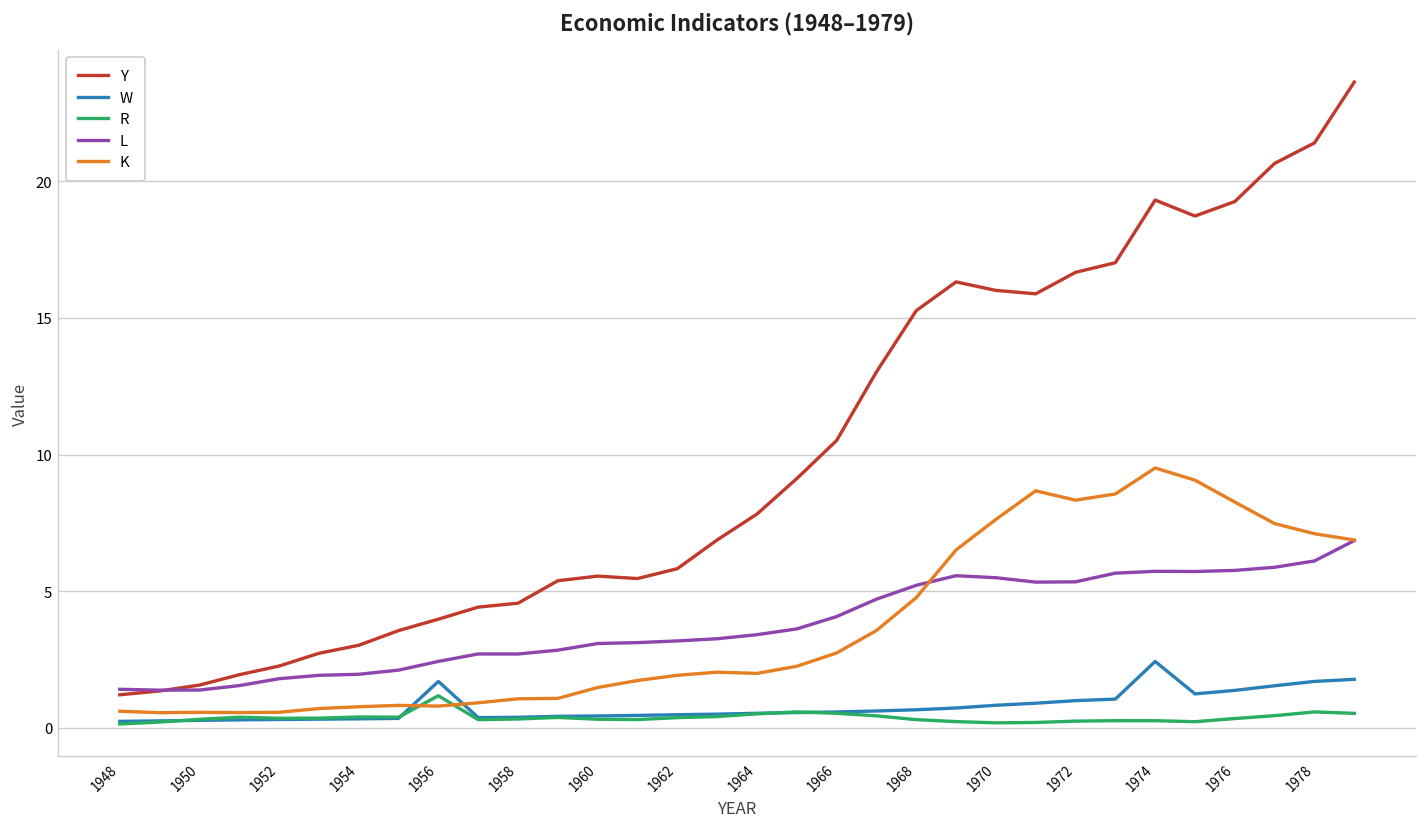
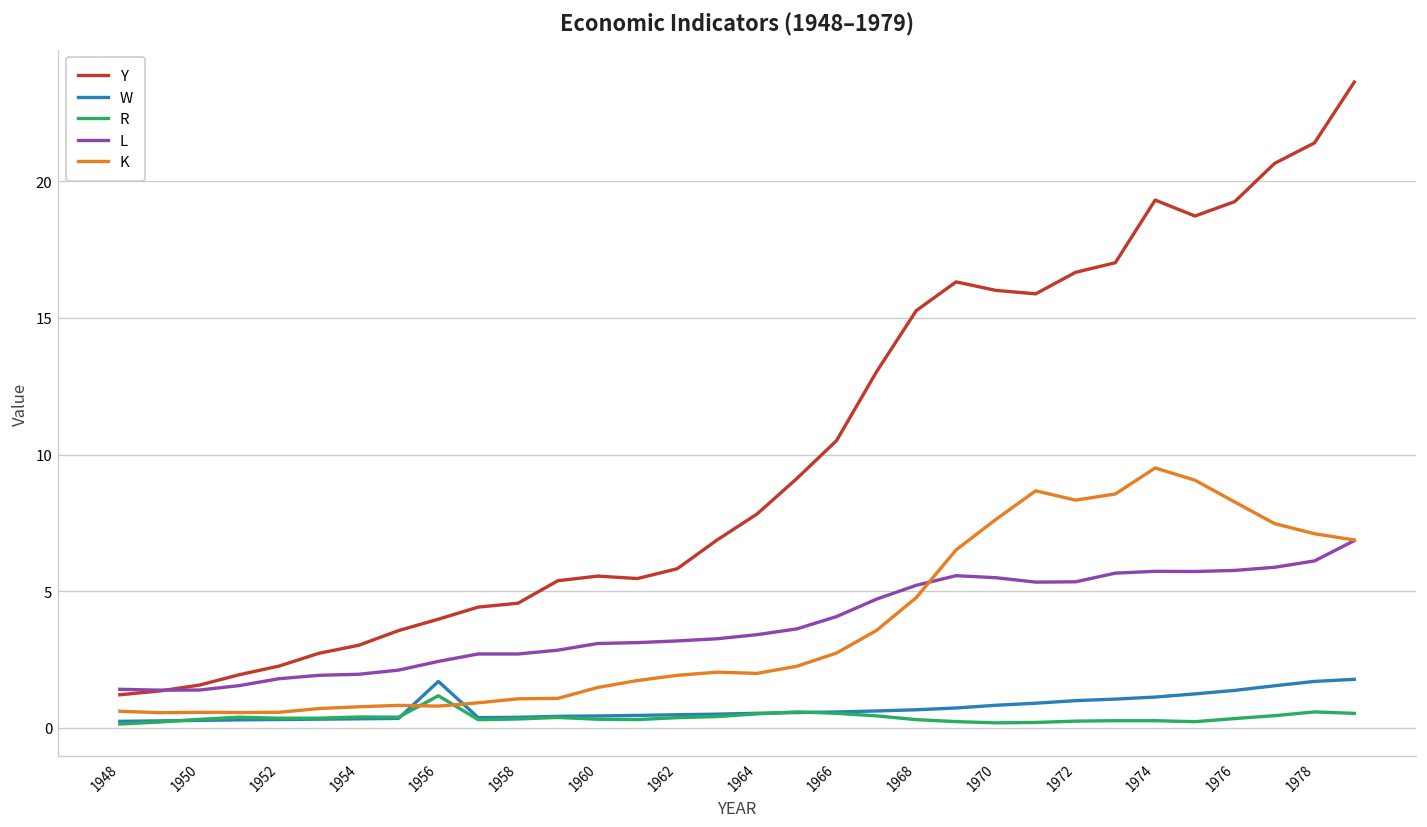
  {
    "Y": {
      "1948": 1.2,
      "1950": 1.6,
      "1952": 2.3,
      "1954": 3.0,
      "1956": 4.0,
      "1958": 4.6,
      "1960": 5.6,
      "1962": 5.8,
      "1964": 7.8,
      "1966": 10.5,
      "1968": 15.3,
      "1970": 16.0,
      "1972": 16.7,
      "1974": 19.3,
      "1976": 19.3,
      "1978": 21.4
    },
    "W": {
      "1956": 1.7,
      "1960": 0.4,
      "1968": 0.7,
      "1970": 0.8,
      "1972": 1.0,
-     "1974": 2.4,
+     "1974": 1.1,
      "1976": 1.4,
      "1978": 1.7
    },
    "R": {
      "1956": 1.2,
      "1960": 0.3,
      "1968": 0.3,
      "1970": 0.2,
      "1972": 0.3,
      "1974": 0.3,
      "1976": 0.3,
      "1978": 0.6
    },
    "L": {
      "1948": 1.4,
      "1950": 1.4,
      "1952": 1.8,
      "1954": 2.0,
      "1956": 2.4,
      "1958": 2.7,
      "1960": 3.1,
      "1962": 3.2,
      "1964": 3.4,
      "1966": 4.1,
      "1968": 5.2,
      "1970": 5.5,
      "1972": 5.3,
      "1974": 5.7,
      "1976": 5.8,
      "1978": 6.1
    },
    "K": {
      "1948": 0.6,
      "1950": 0.6,
      "1952": 0.6,
      "1954": 0.8,
      "1956": 0.8,
      "1958": 1.1,
      "1960": 1.5,
      "1962": 1.9,
      "1964": 2.0,
      "1966": 2.7,
      "1968": 4.8,
      "1970": 7.6,
      "1972": 8.3,
      "1974": 9.5,
      "1976": 8.3,
      "1978": 7.1
    }
  }
